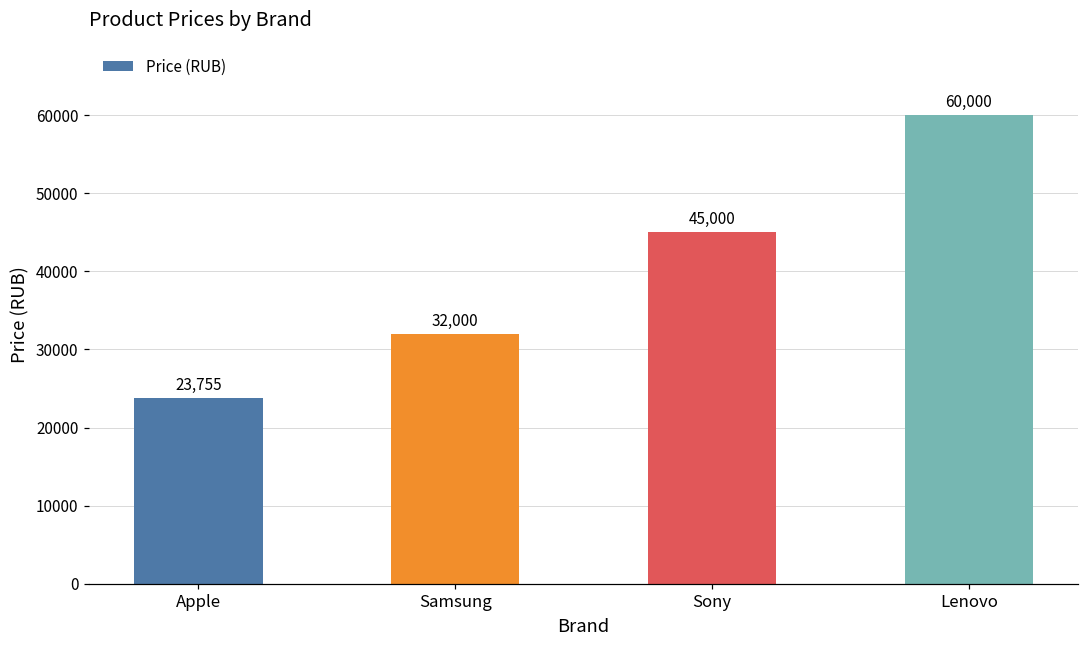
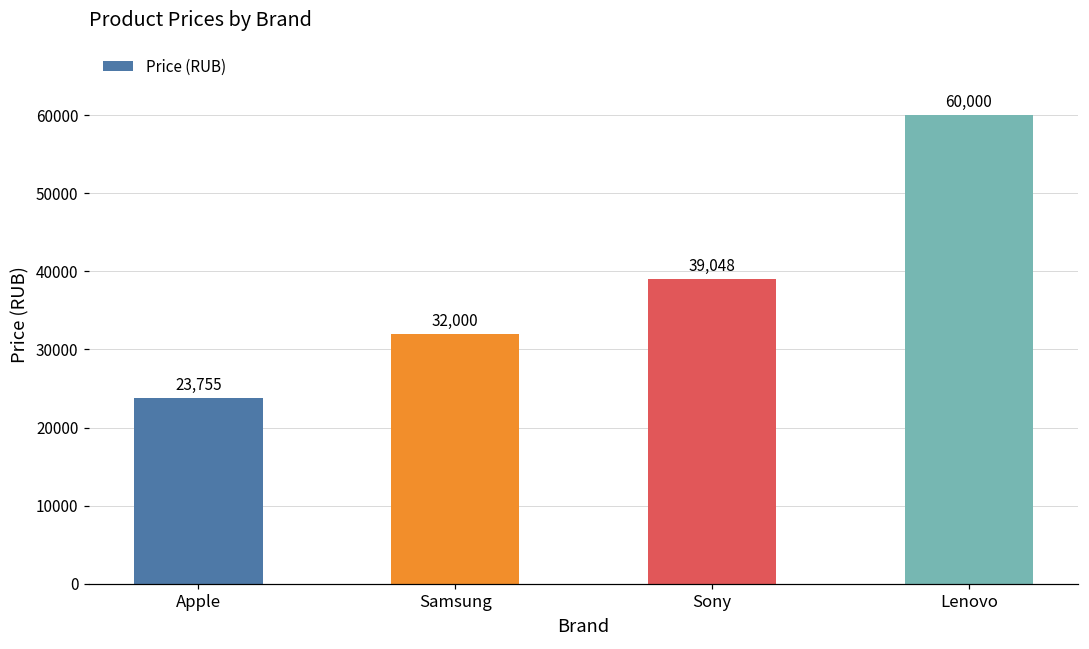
  {
    "Apple": "23,755",
    "Samsung": "32,000",
-   "Sony": "45,000",
+   "Sony": "39,048",
    "Lenovo": "60,000"
  }
